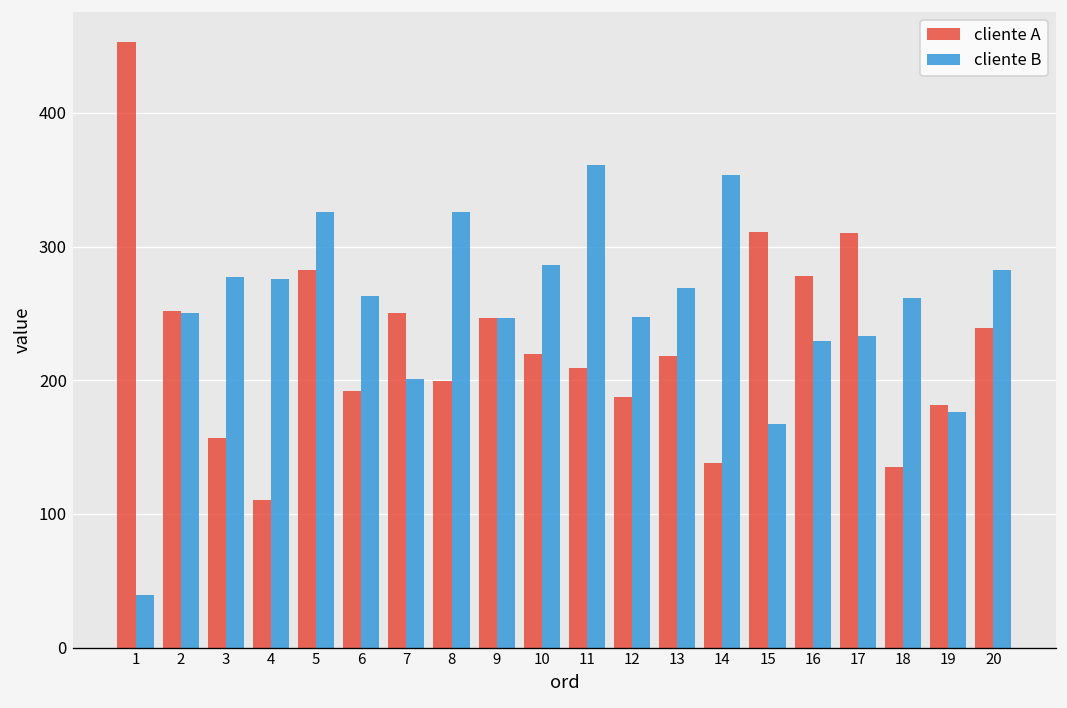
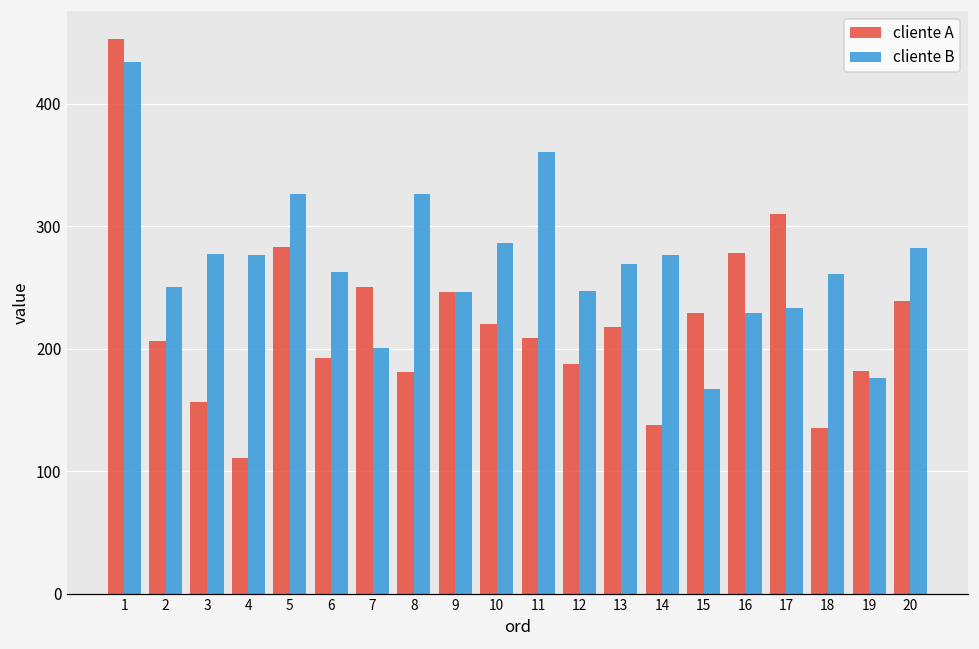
  {
    "cliente A": {
      "1": 453,
-     "2": 252,
+     "2": 206,
      "3": 156,
      "4": 110,
      "5": 283,
      "6": 192,
      "7": 250,
-     "8": 199,
+     "8": 181,
      "9": 246,
      "10": 220,
      "11": 209,
      "12": 188,
      "13": 218,
      "14": 138,
-     "15": 311,
+     "15": 229,
      "16": 278,
      "17": 310,
      "18": 135,
      "19": 182,
      "20": 239
    },
    "cliente B": {
-     "1": 40,
+     "1": 434,
      "2": 250,
      "3": 278,
      "4": 276,
      "5": 326,
      "6": 263,
      "7": 201,
      "8": 326,
      "9": 246,
      "10": 286,
      "11": 361,
      "12": 247,
      "13": 269,
-     "14": 354,
+     "14": 276,
      "15": 167,
      "16": 229,
      "17": 233,
      "18": 261,
      "19": 176,
      "20": 282
    }
  }
